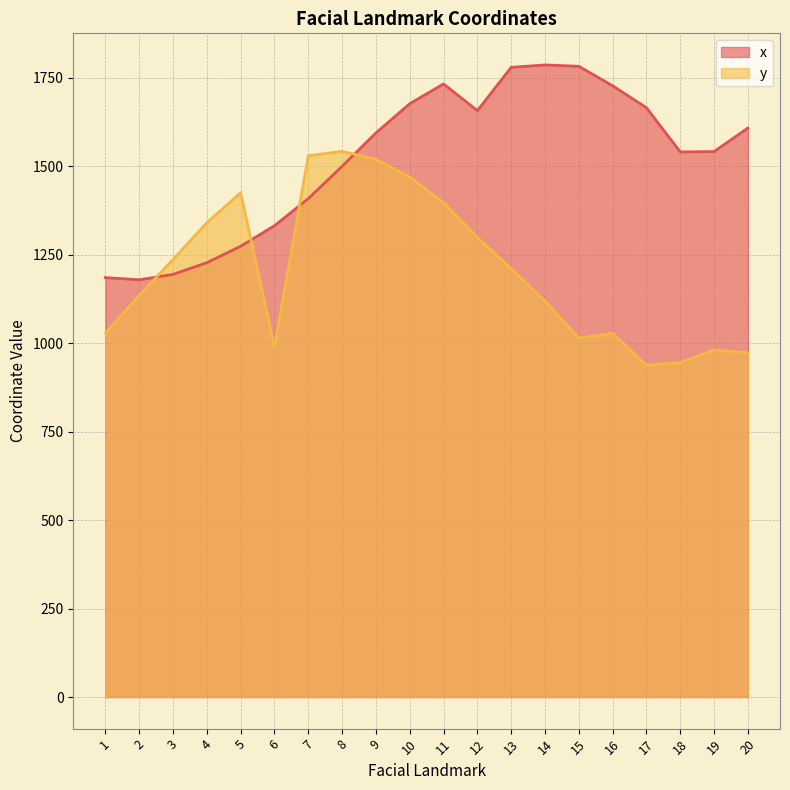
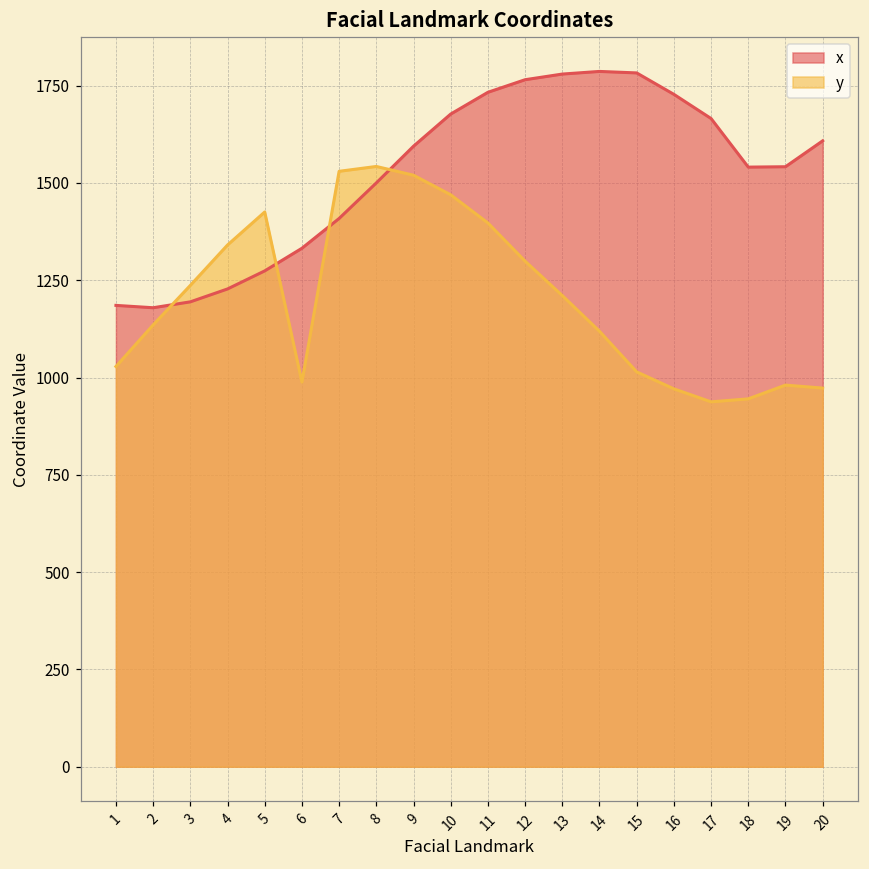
  {
    "x": {
      "1": 1190,
      "2": 1180,
      "3": 1190,
      "4": 1230,
      "5": 1270,
      "6": 1330,
      "7": 1410,
      "8": 1500,
      "9": 1590,
      "10": 1680,
      "11": 1730,
-     "12": 1660,
+     "12": 1770,
      "13": 1780,
      "14": 1790,
      "15": 1780,
      "16": 1730,
      "17": 1670,
      "18": 1540,
      "19": 1540,
      "20": 1610
    },
    "y": {
      "1": 1030,
      "2": 1140,
      "3": 1240,
      "4": 1340,
      "5": 1430,
      "6": 990,
      "7": 1530,
      "8": 1540,
      "9": 1520,
      "10": 1470,
      "11": 1400,
      "12": 1300,
      "13": 1210,
      "14": 1120,
      "15": 1010,
-     "16": 1030,
+     "16": 970,
      "17": 940,
      "18": 950,
      "19": 980,
      "20": 970
    }
  }
